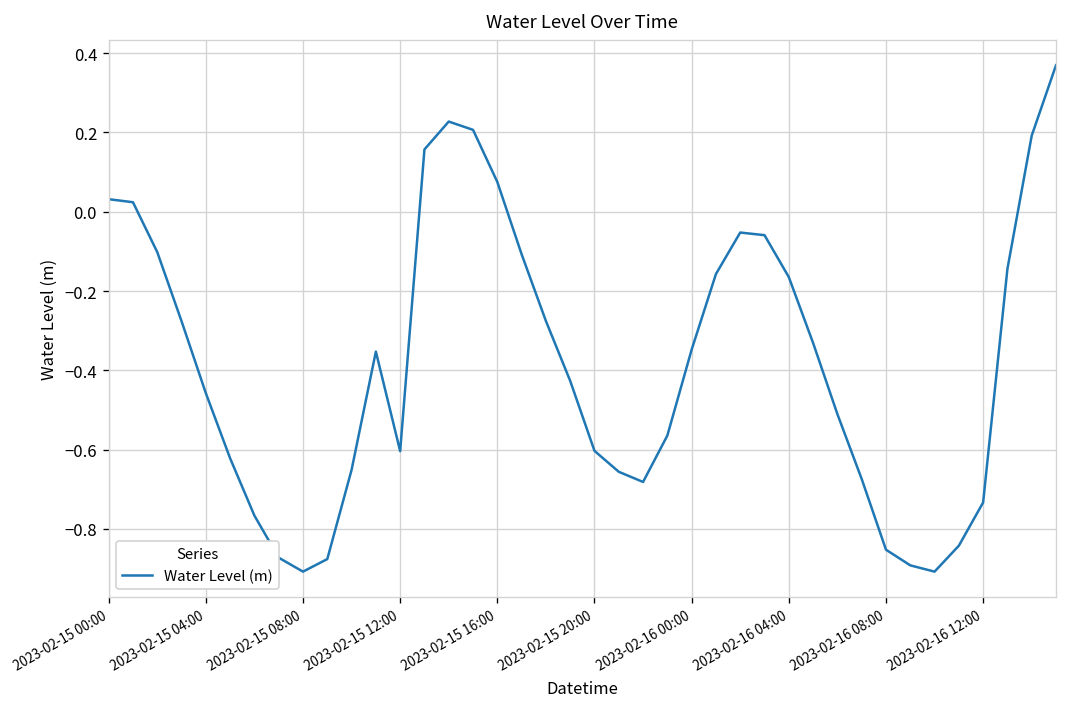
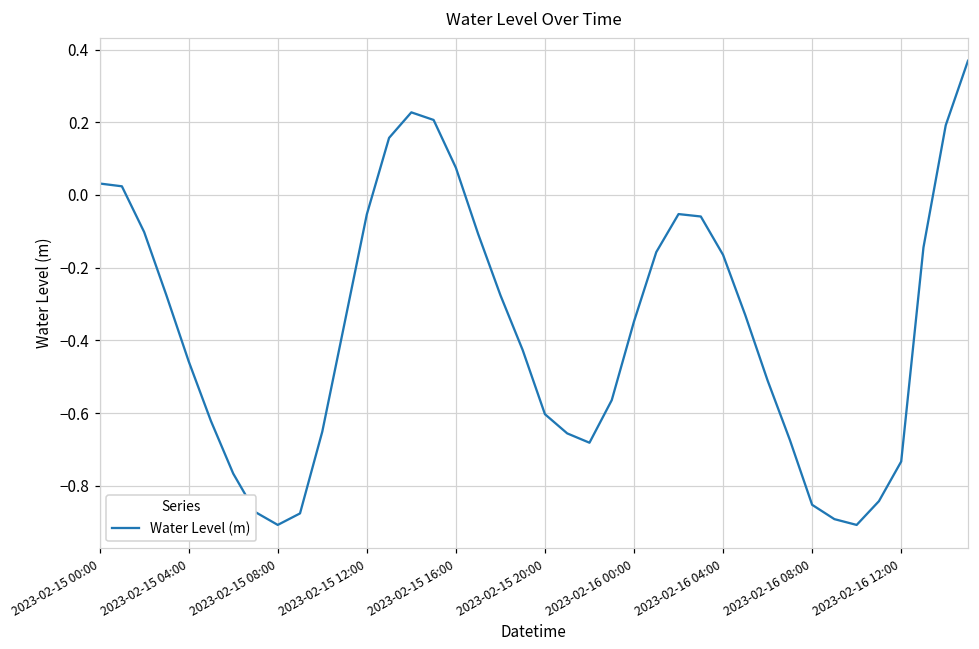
  {
    "2023-02-15 00:00": 0.03,
    "2023-02-15 04:00": -0.46,
    "2023-02-15 08:00": -0.91,
-   "2023-02-15 12:00": -0.60,
+   "2023-02-15 12:00": -0.05,
    "2023-02-15 16:00": 0.07,
    "2023-02-15 20:00": -0.60,
    "2023-02-16 00:00": -0.35,
    "2023-02-16 04:00": -0.16,
    "2023-02-16 08:00": -0.85,
    "2023-02-16 12:00": -0.73
  }
